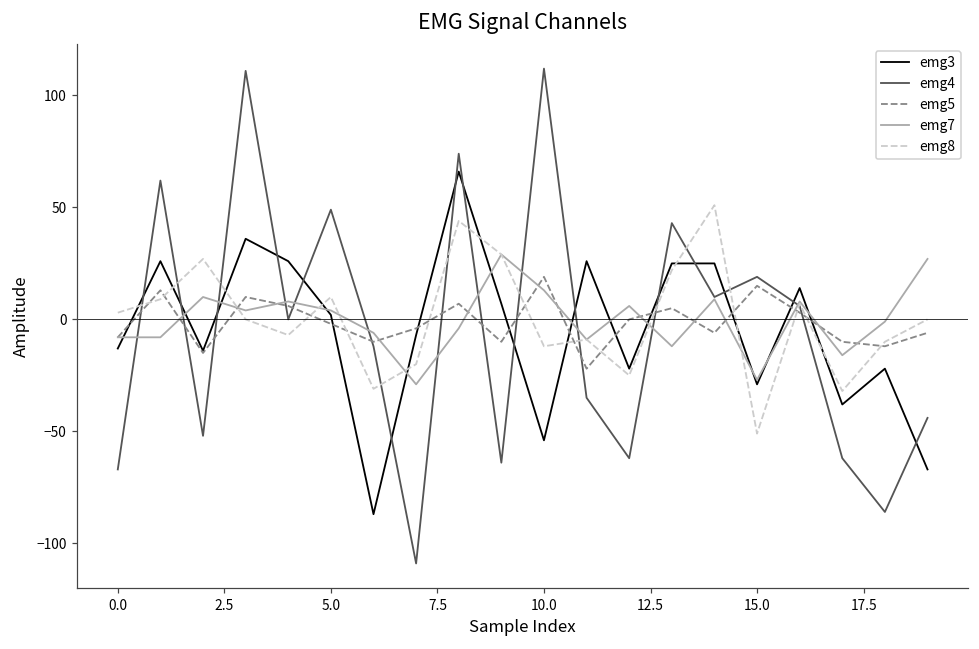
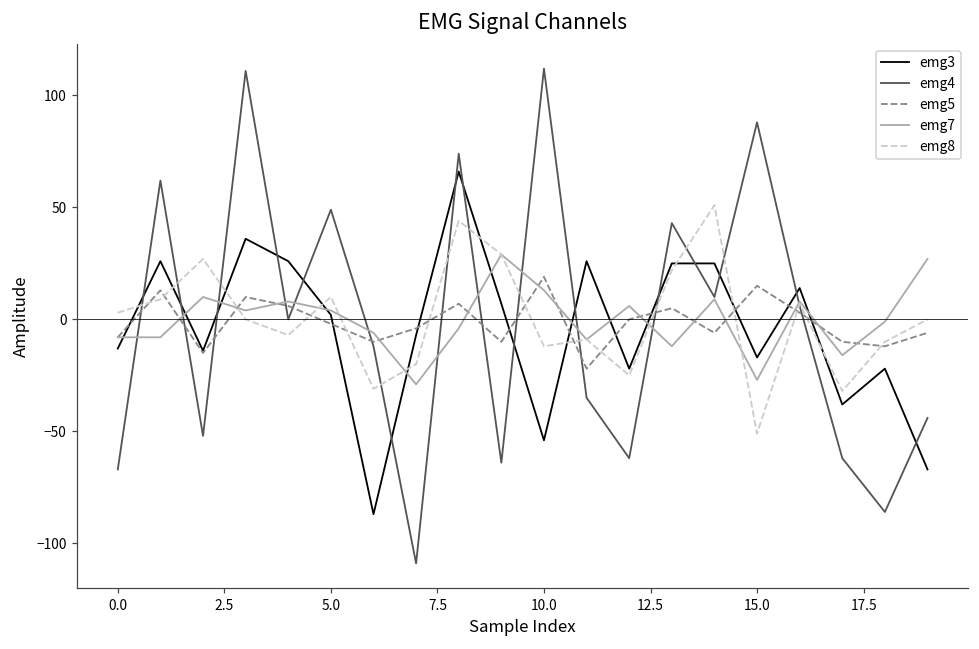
  {
    "emg3": {
      "0.0": -13,
      "5.0": 2,
      "10.0": -54,
-     "15.0": -29
+     "15.0": -17
    },
    "emg4": {
      "0.0": -67,
      "5.0": 49,
      "10.0": 112,
-     "15.0": 19
+     "15.0": 88
    }
  }
